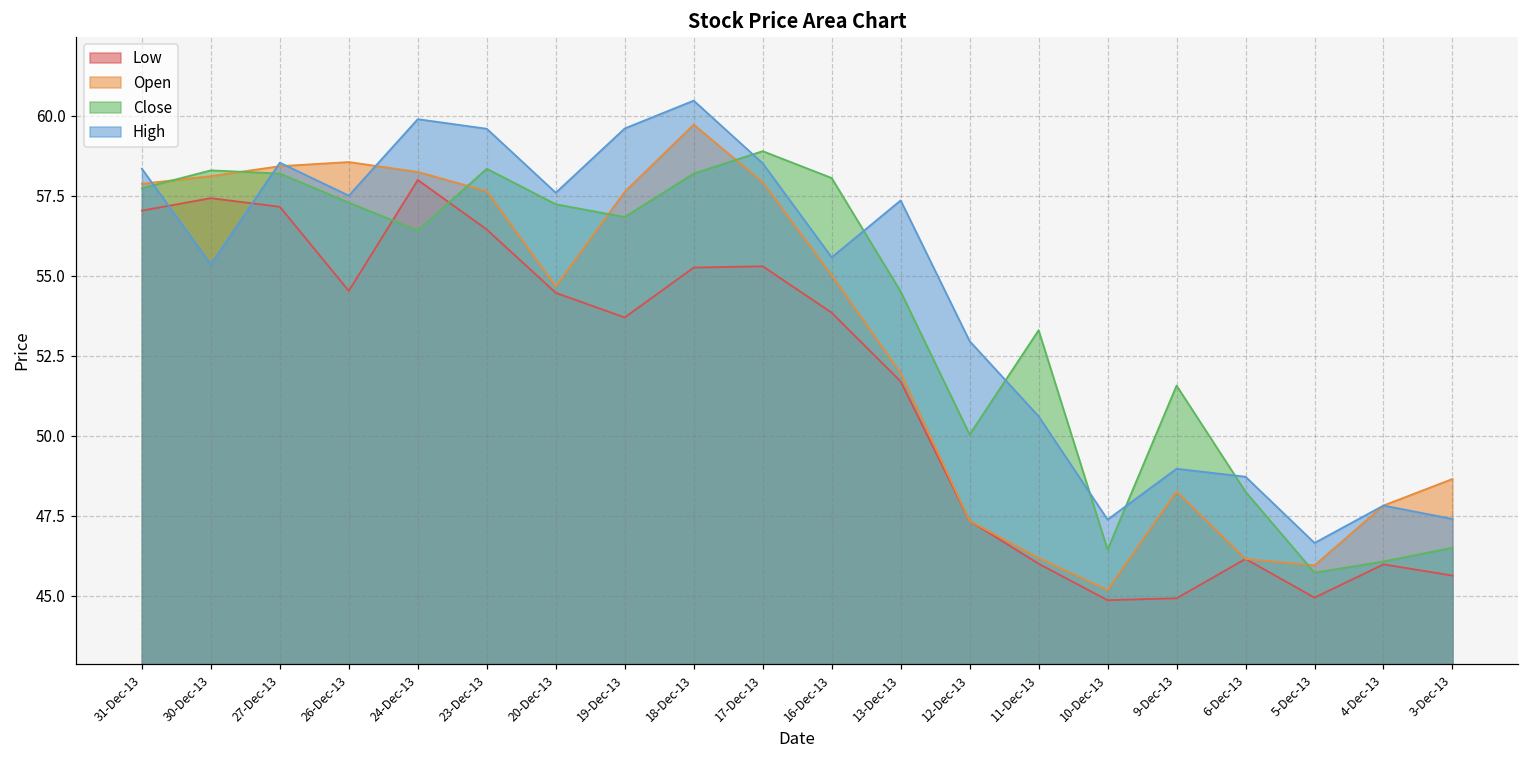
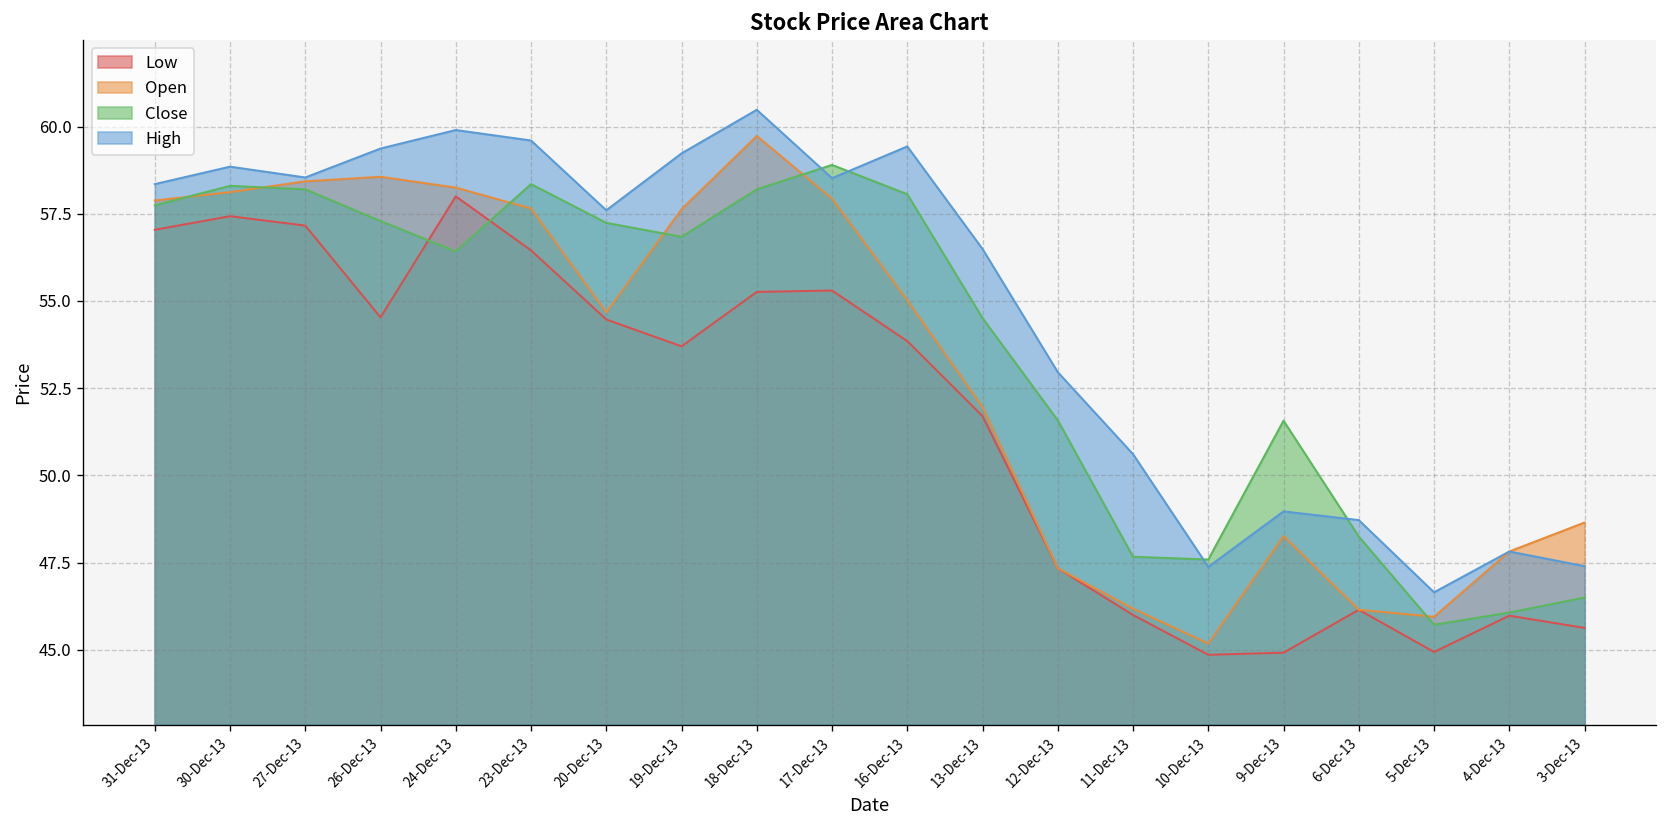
  {
    "Close": {
      "31-Dec-13": 57.7,
      "30-Dec-13": 58.3,
      "27-Dec-13": 58.2,
      "26-Dec-13": 57.3,
      "24-Dec-13": 56.4,
      "23-Dec-13": 58.4,
      "20-Dec-13": 57.2,
      "19-Dec-13": 56.8,
      "18-Dec-13": 58.2,
      "17-Dec-13": 58.9,
      "16-Dec-13": 58.1,
      "13-Dec-13": 54.5,
-     "12-Dec-13": 50.0,
-     "11-Dec-13": 53.3,
-     "10-Dec-13": 46.4,
+     "12-Dec-13": 51.6,
+     "11-Dec-13": 47.7,
+     "10-Dec-13": 47.6,
      "9-Dec-13": 51.6,
      "6-Dec-13": 48.3,
      "5-Dec-13": 45.7,
      "4-Dec-13": 46.1,
      "3-Dec-13": 46.5
    },
    "High": {
      "31-Dec-13": 58.4,
-     "30-Dec-13": 55.4,
+     "30-Dec-13": 58.9,
      "27-Dec-13": 58.5,
-     "26-Dec-13": 57.5,
+     "26-Dec-13": 59.4,
      "24-Dec-13": 59.9,
      "23-Dec-13": 59.6,
      "20-Dec-13": 57.6,
-     "19-Dec-13": 59.6,
+     "19-Dec-13": 59.2,
      "18-Dec-13": 60.5,
      "17-Dec-13": 58.5,
-     "16-Dec-13": 55.6,
-     "13-Dec-13": 57.4,
+     "16-Dec-13": 59.4,
+     "13-Dec-13": 56.5,
      "12-Dec-13": 53.0,
      "11-Dec-13": 50.6,
      "10-Dec-13": 47.4,
      "9-Dec-13": 49.0,
      "6-Dec-13": 48.7,
      "5-Dec-13": 46.7,
      "3-Dec-13": 47.4
    }
  }
